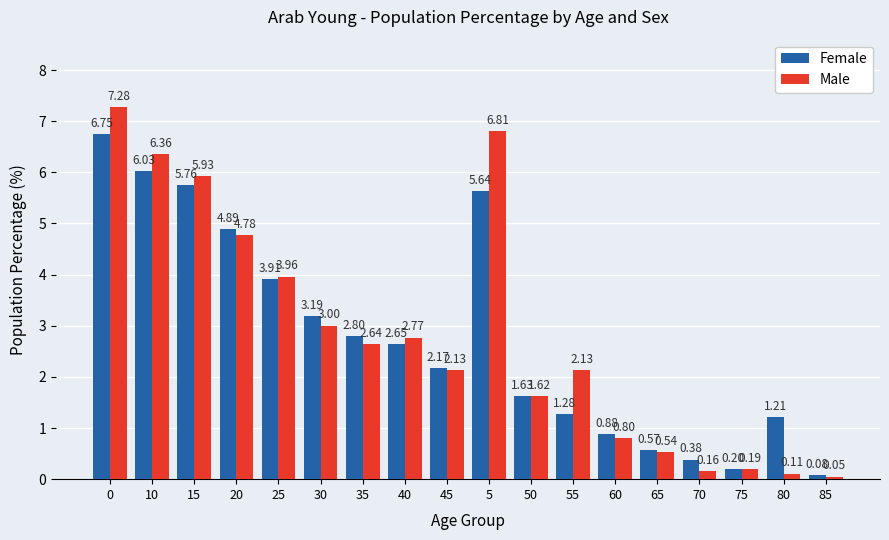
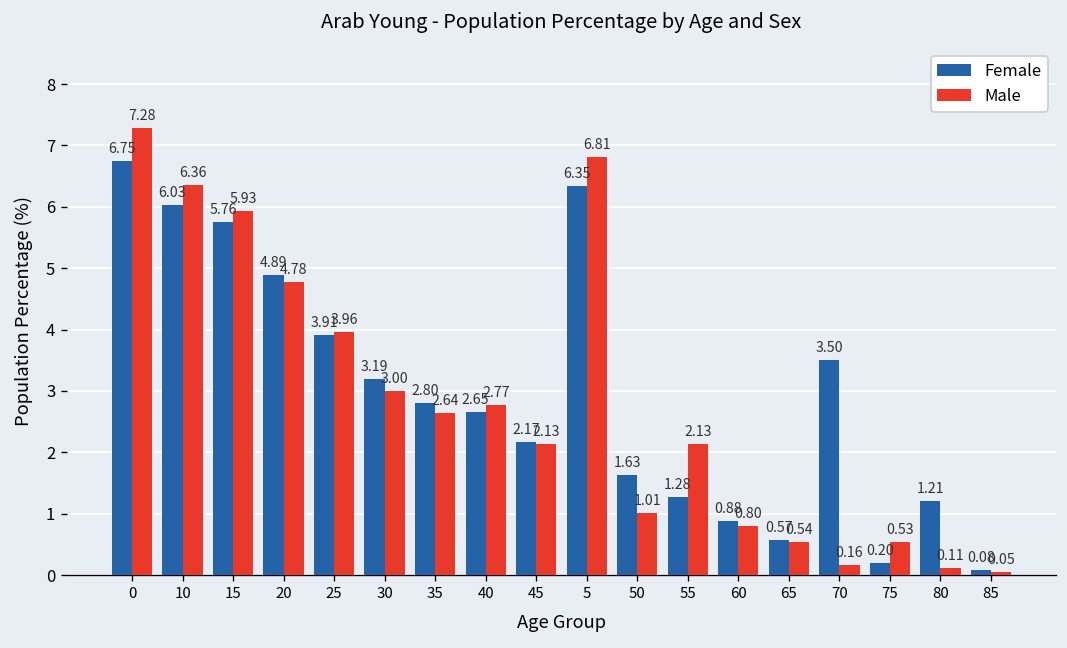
  {
    "Female": {
      "0": 6.75,
      "10": 6.03,
      "15": 5.76,
      "20": 4.89,
      "30": 3.19,
      "35": 2.80,
      "40": 2.65,
-     "5": 5.64,
+     "5": 6.35,
      "50": 1.63,
      "55": 1.28,
-     "70": 0.38,
+     "70": 3.50,
      "75": 0.20,
      "80": 1.21
    },
    "Male": {
      "0": 7.28,
      "10": 6.36,
      "15": 5.93,
      "20": 4.78,
      "30": 3.00,
      "35": 2.64,
      "40": 2.77,
      "5": 6.81,
-     "50": 1.62,
+     "50": 1.01,
      "55": 2.13,
      "70": 0.16,
-     "75": 0.19,
+     "75": 0.53,
      "80": 0.11
    }
  }
